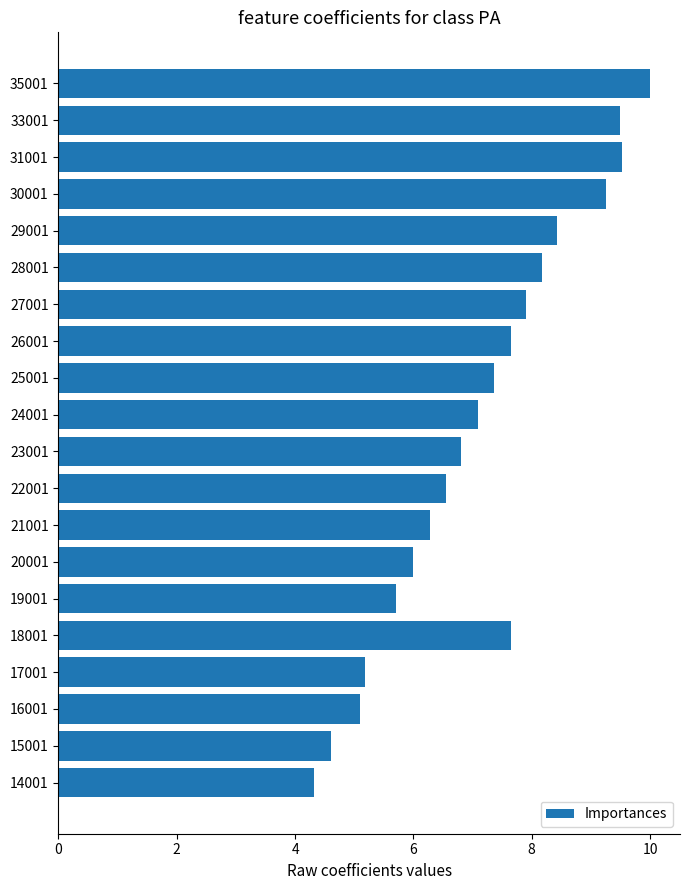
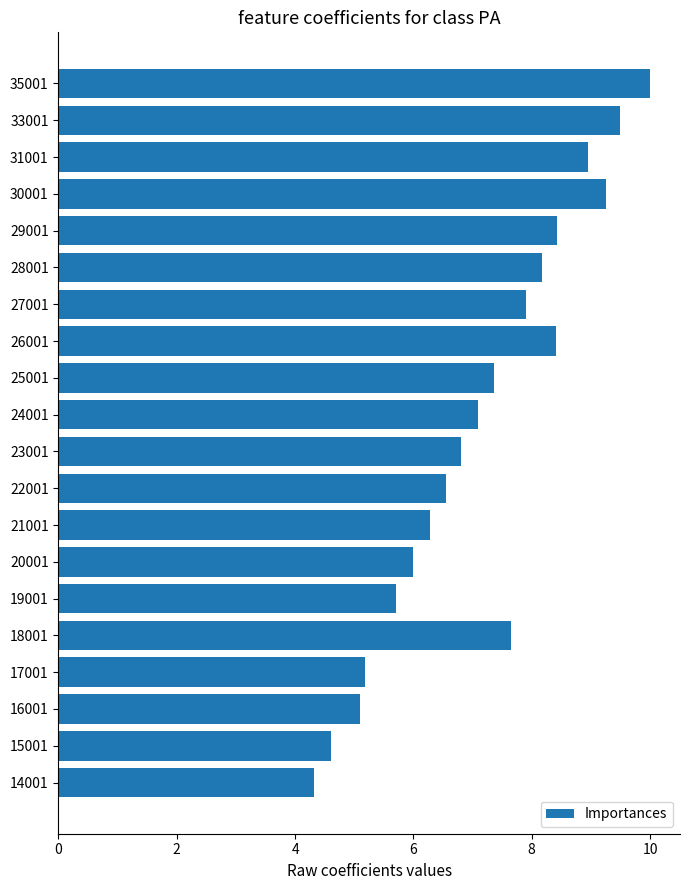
  {
    "35001": 10.0,
    "33001": 9.5,
-   "31001": 9.5,
+   "31001": 8.9,
    "30001": 9.2,
    "29001": 8.4,
    "28001": 8.2,
    "27001": 7.9,
-   "26001": 7.6,
+   "26001": 8.4,
    "25001": 7.4,
    "24001": 7.1,
    "23001": 6.8,
    "22001": 6.5,
    "21001": 6.3,
    "20001": 6.0,
    "19001": 5.7,
    "18001": 7.7,
    "17001": 5.2,
    "16001": 5.1,
    "15001": 4.6,
    "14001": 4.3
  }
